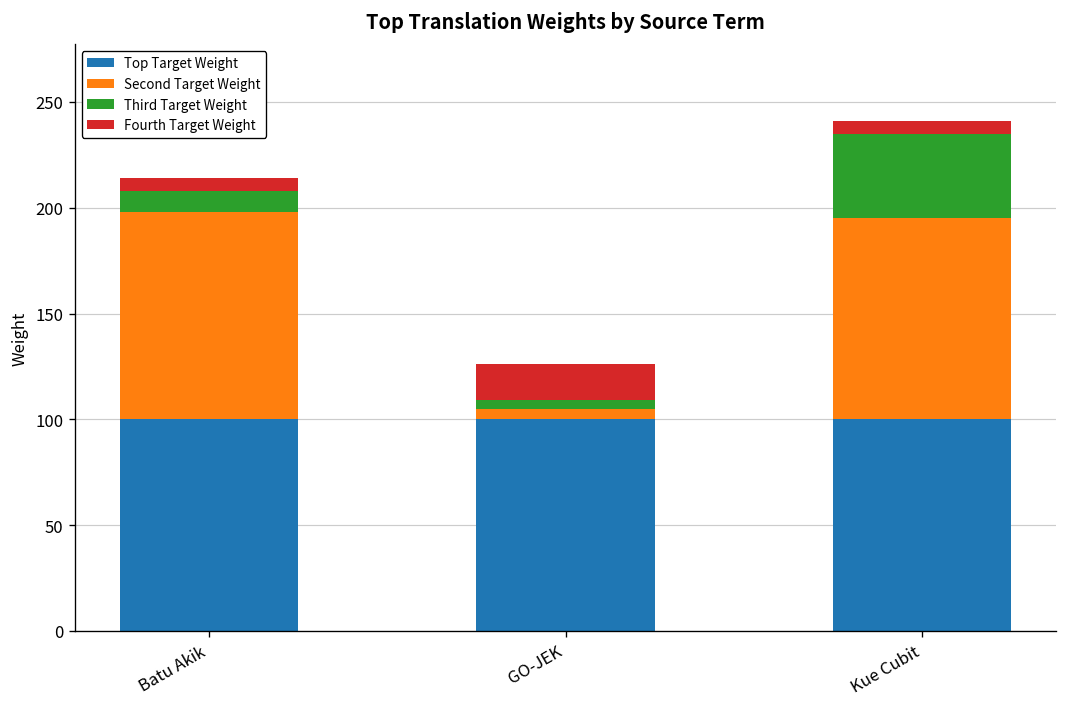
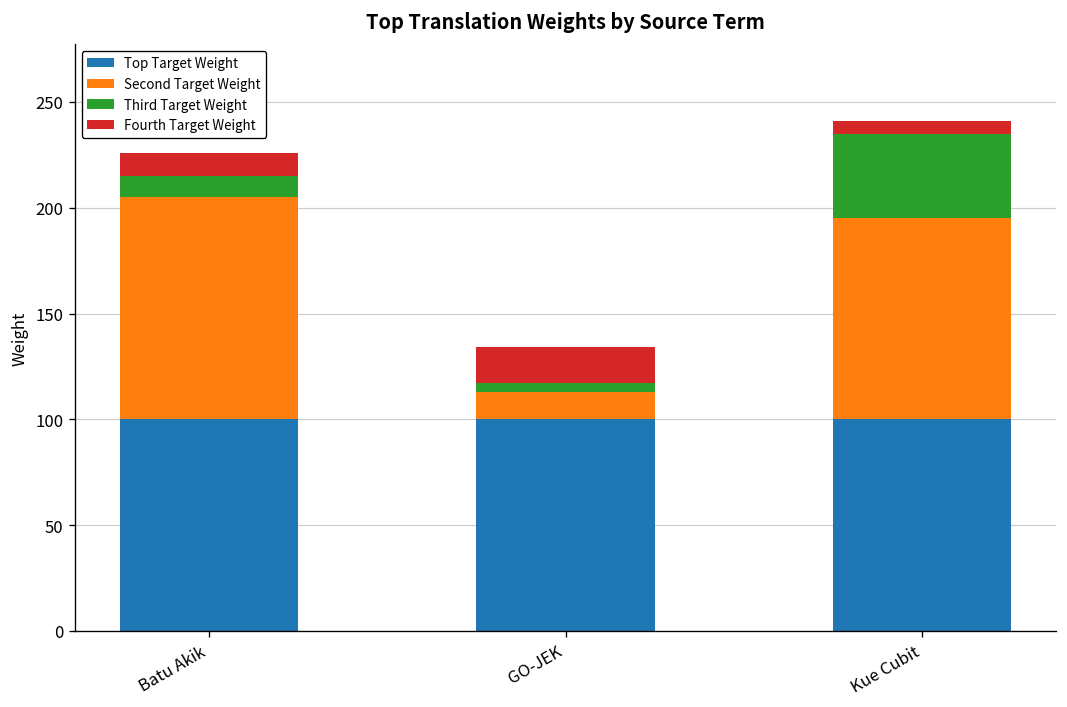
  {
    "Top Target Weight": {
      "Batu Akik": 100,
      "GO-JEK": 100,
      "Kue Cubit": 100
    },
    "Second Target Weight": {
-     "Batu Akik": 98,
-     "GO-JEK": 5,
+     "Batu Akik": 105,
+     "GO-JEK": 13,
      "Kue Cubit": 95
    },
    "Third Target Weight": {
      "Batu Akik": 10,
      "GO-JEK": 4,
      "Kue Cubit": 40
    },
    "Fourth Target Weight": {
-     "Batu Akik": 6,
+     "Batu Akik": 11,
      "GO-JEK": 17,
      "Kue Cubit": 6
    }
  }
